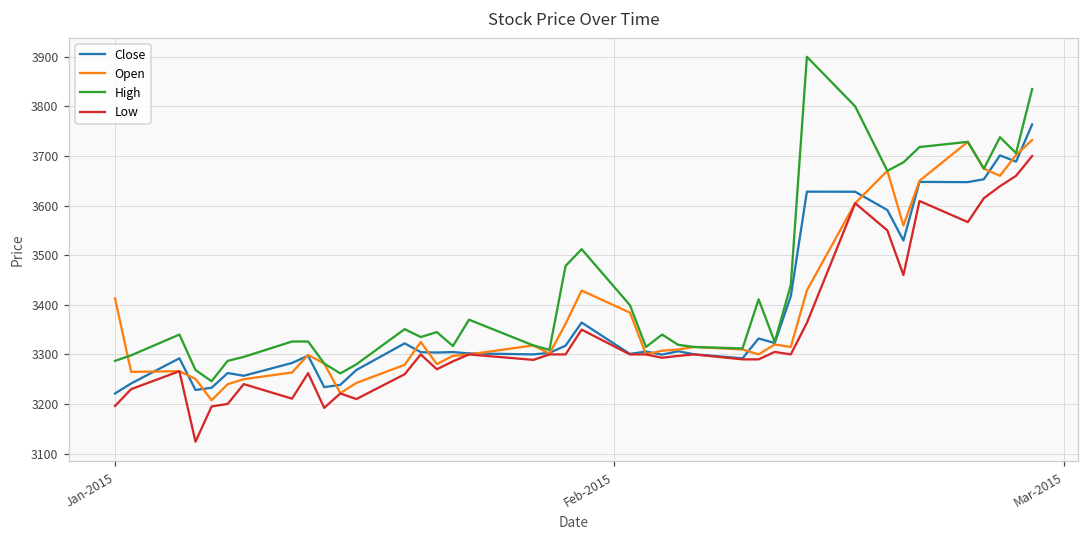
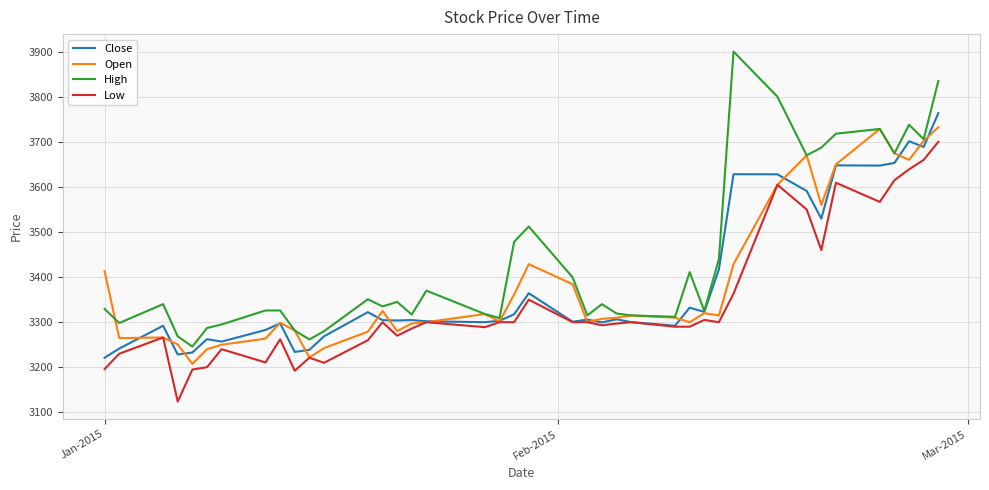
  {
    "Close": {
      "Jan-2015": 3220
    },
    "Open": {
      "Jan-2015": 3410
    },
    "High": {
-     "Jan-2015": 3290
+     "Jan-2015": 3330
    },
    "Low": {
      "Jan-2015": 3200
    }
  }
